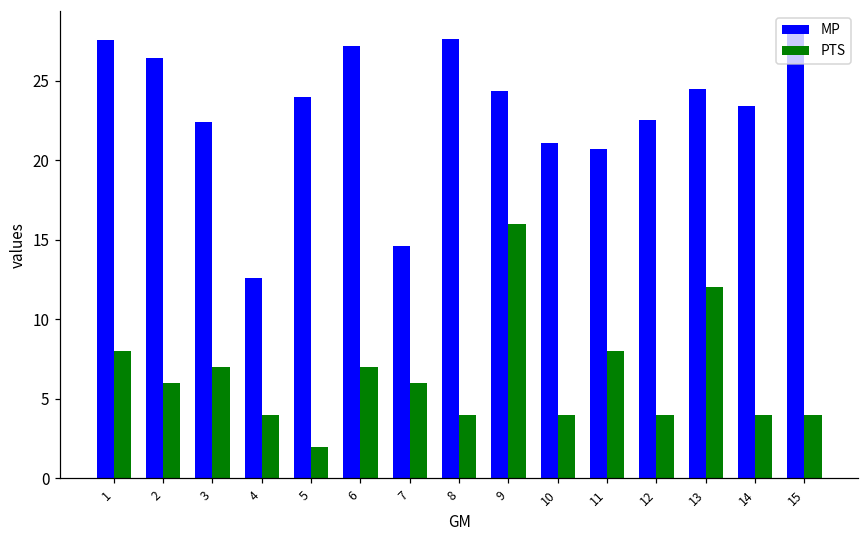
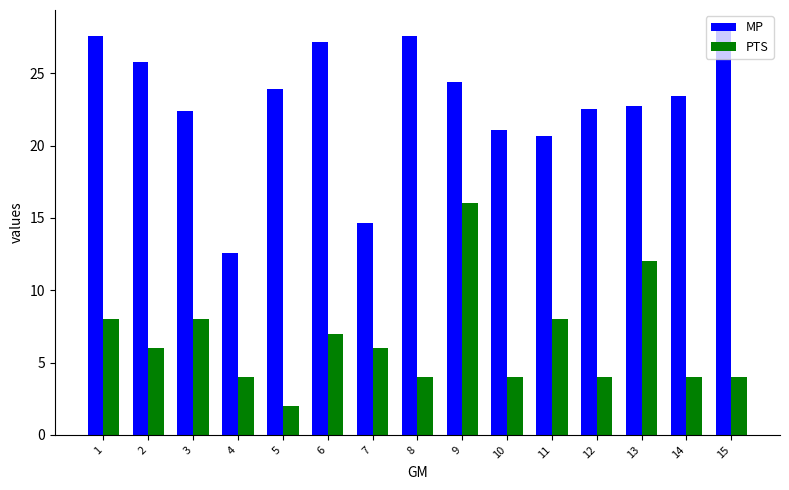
  {
    "MP": {
      "1": 27.6,
-     "2": 26.4,
+     "2": 25.8,
      "3": 22.4,
      "4": 12.6,
      "5": 24.0,
      "6": 27.2,
      "7": 14.6,
      "8": 27.6,
      "9": 24.4,
      "10": 21.1,
      "11": 20.7,
      "12": 22.6,
-     "13": 24.5,
+     "13": 22.7,
      "14": 23.4
    },
    "PTS": {
      "1": 8,
      "2": 6,
-     "3": 7,
+     "3": 8,
      "4": 4,
      "5": 2,
      "6": 7,
      "7": 6,
      "8": 4,
      "9": 16,
      "10": 4,
      "11": 8,
      "12": 4,
      "13": 12,
      "14": 4,
      "15": 4
    }
  }
